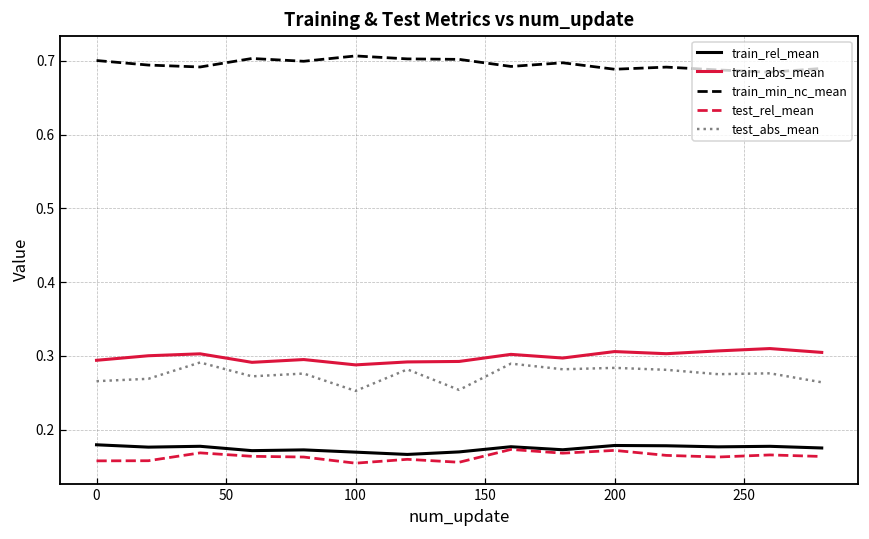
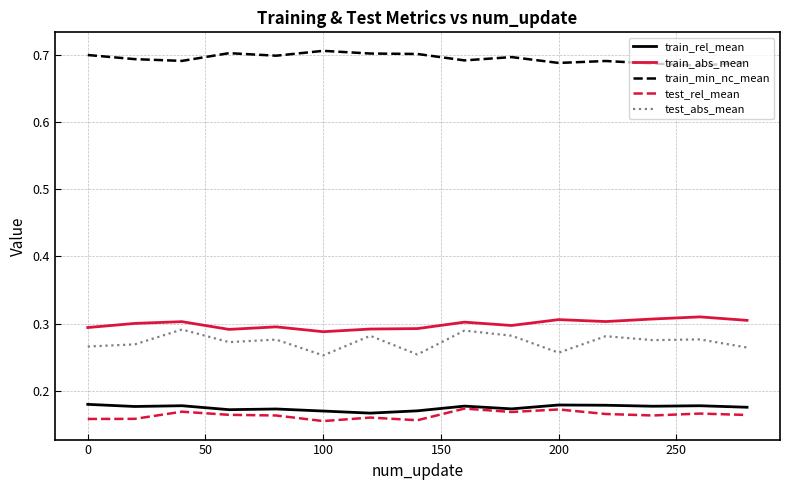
  {
    "test_abs_mean": {
      "0": 0.27,
      "100": 0.25,
-     "200": 0.28
+     "200": 0.26
    }
  }
